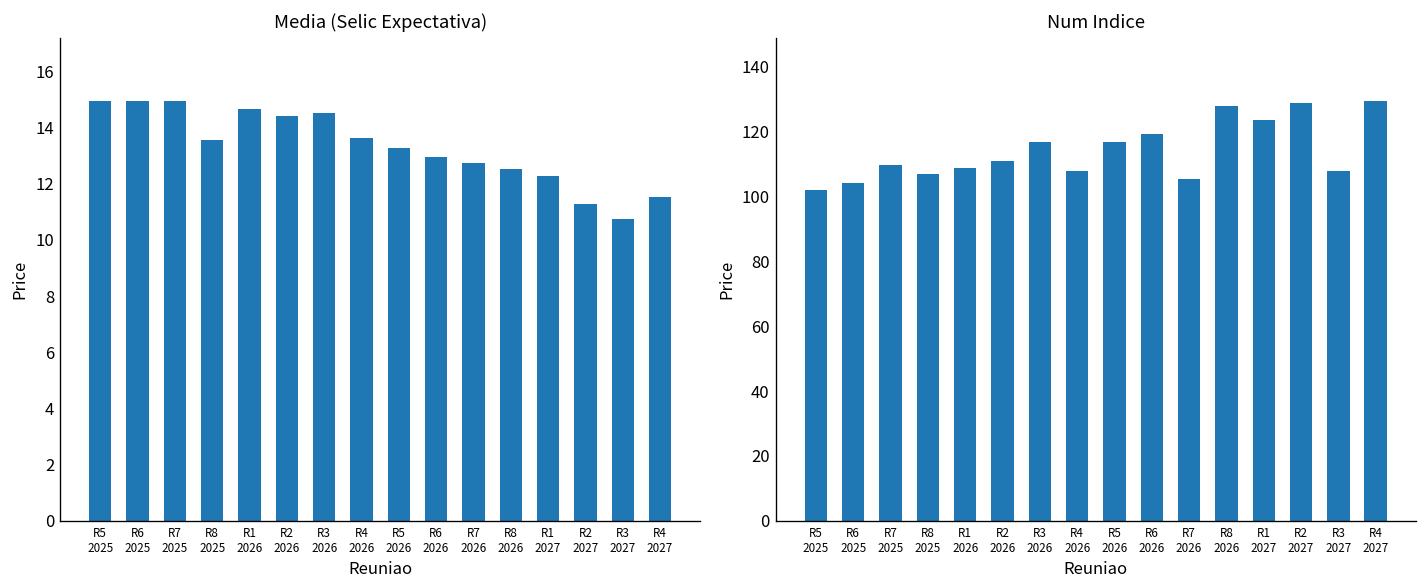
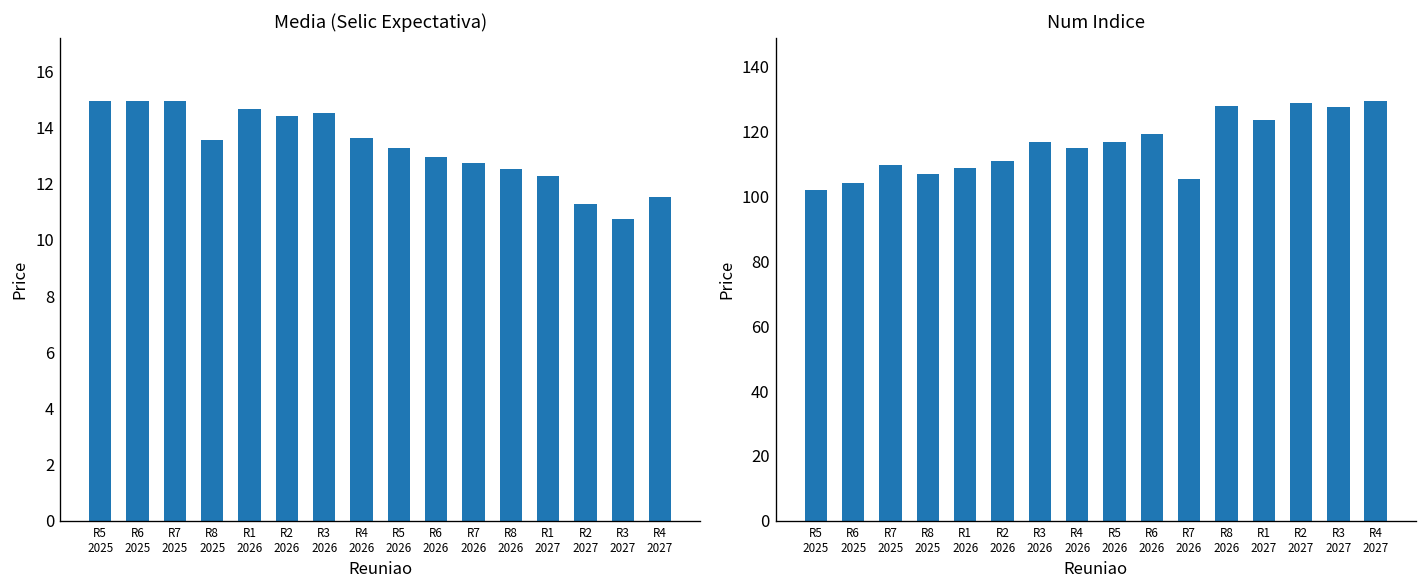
  {
    "Media (Selic Expectativa)": {
      "R5 2025": 15.0,
      "R6 2025": 15.0,
      "R7 2025": 14.9,
      "R8 2025": 13.6,
      "R1 2026": 14.7,
      "R2 2026": 14.4,
      "R3 2026": 14.5,
      "R4 2026": 13.6,
      "R5 2026": 13.3,
      "R6 2026": 13.0,
      "R7 2026": 12.7,
      "R8 2026": 12.5,
      "R1 2027": 12.3,
      "R2 2027": 11.3,
      "R3 2027": 10.7,
      "R4 2027": 11.5
    },
    "Num Indice": {
      "R5 2025": 102,
      "R6 2025": 104,
      "R7 2025": 110,
      "R8 2025": 107,
      "R1 2026": 109,
      "R2 2026": 111,
      "R3 2026": 117,
-     "R4 2026": 108,
+     "R4 2026": 115,
      "R5 2026": 117,
      "R6 2026": 119,
      "R7 2026": 105,
      "R8 2026": 128,
      "R1 2027": 124,
      "R2 2027": 129,
-     "R3 2027": 108,
+     "R3 2027": 128,
      "R4 2027": 130
    }
  }
